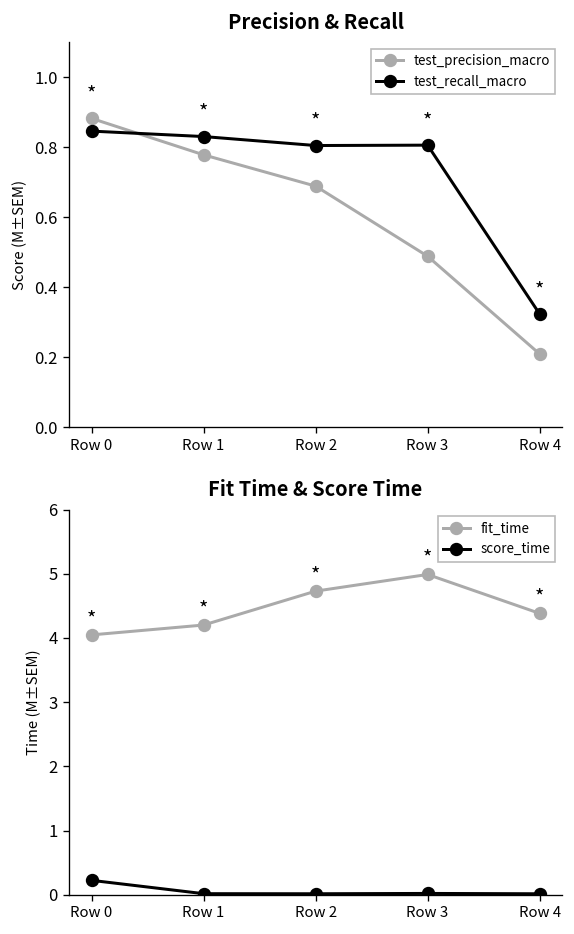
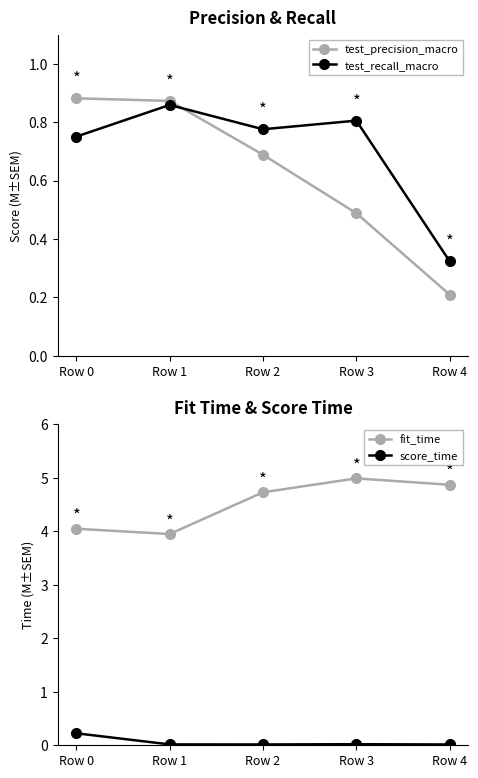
  {
    "Precision & Recall": {
      "test_precision_macro": {
        "Row 0": 0.88,
-       "Row 1": 0.78,
+       "Row 1": 0.87,
        "Row 2": 0.69,
        "Row 3": 0.49,
        "Row 4": 0.21
      },
      "test_recall_macro": {
-       "Row 0": 0.85,
-       "Row 1": 0.83,
-       "Row 2": 0.80,
+       "Row 0": 0.75,
+       "Row 1": 0.86,
+       "Row 2": 0.78,
        "Row 3": 0.81,
        "Row 4": 0.32
      }
    },
    "Fit Time & Score Time": {
      "fit_time": {
        "Row 0": 4.0,
-       "Row 1": 4.2,
+       "Row 1": 3.9,
        "Row 2": 4.7,
        "Row 3": 5.0,
-       "Row 4": 4.4
+       "Row 4": 4.9
      },
      "score_time": {
        "Row 0": 0.2,
        "Row 1": 0.0,
        "Row 2": 0.0,
        "Row 3": 0.0,
        "Row 4": 0.0
      }
    }
  }
